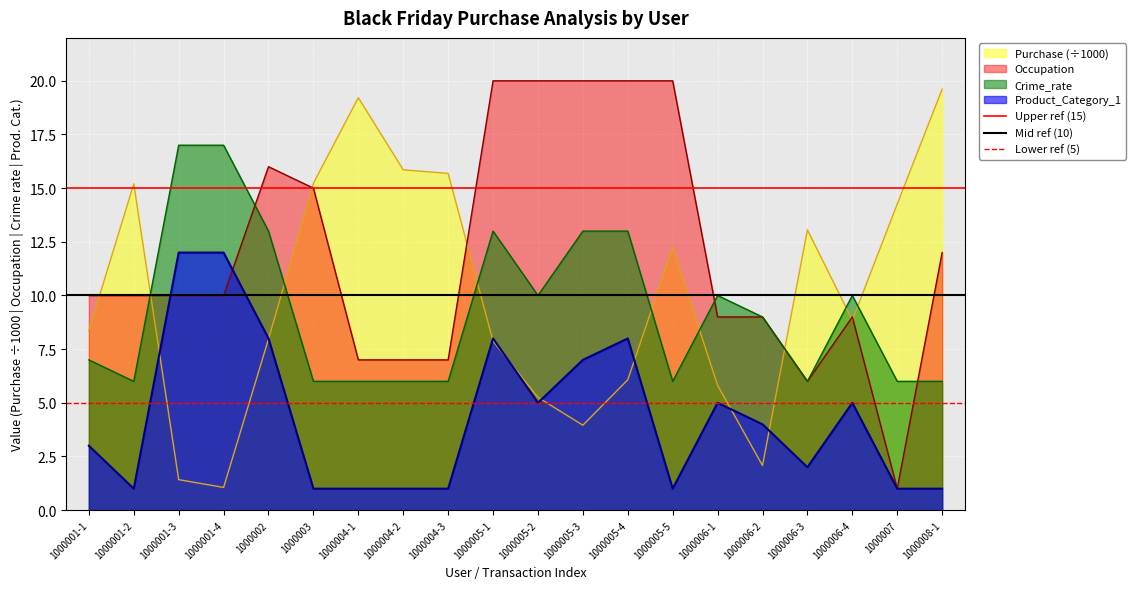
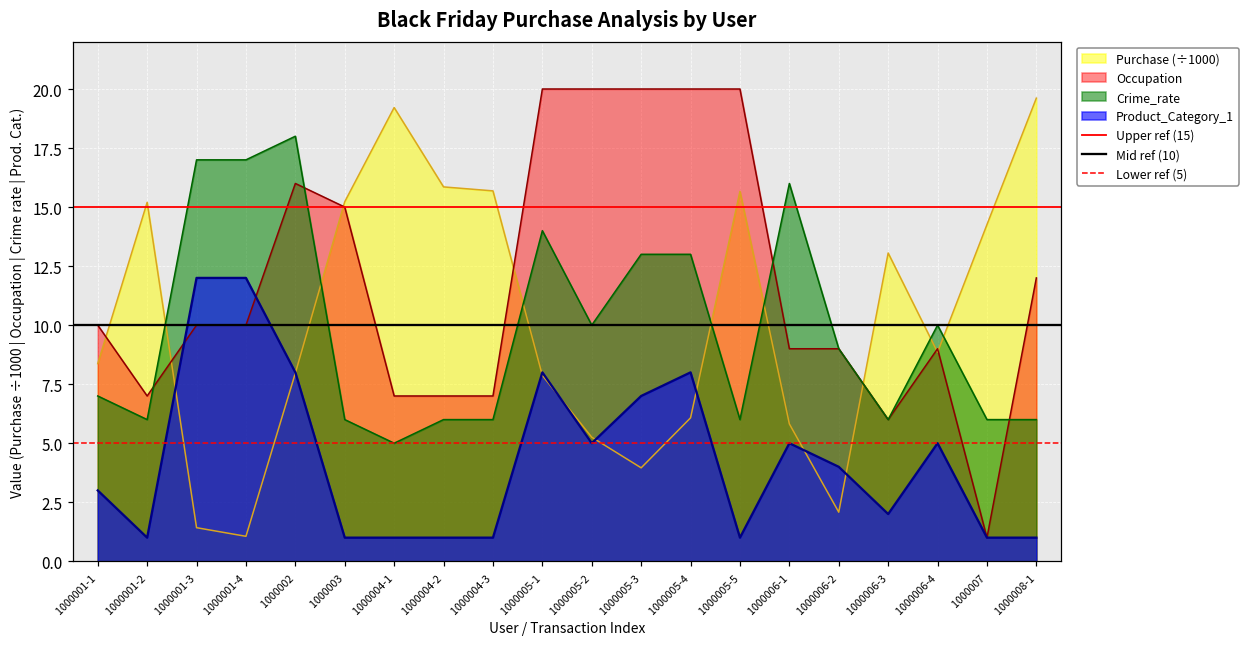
  {
    "Purchase (÷1000)": {
      "1000001-1": 8.4,
      "1000001-2": 15.2,
      "1000001-3": 1.4,
      "1000001-4": 1.1,
      "1000003": 15.2,
      "1000004-1": 19.2,
      "1000004-2": 15.9,
      "1000004-3": 15.7,
      "1000005-1": 7.9,
      "1000005-2": 5.3,
      "1000005-3": 4.0,
      "1000005-4": 6.1,
-     "1000005-5": 12.2,
+     "1000005-5": 15.7,
      "1000006-1": 5.8,
      "1000006-2": 2.1,
      "1000006-3": 13.1,
      "1000006-4": 8.9,
      "1000007": 14.3,
      "1000008-1": 19.6
    },
    "Occupation": {
      "1000001-1": 10,
-     "1000001-2": 10,
+     "1000001-2": 7,
      "1000001-3": 10,
      "1000001-4": 10,
      "1000002": 16,
      "1000003": 15,
      "1000004-1": 7,
      "1000004-2": 7,
      "1000004-3": 7,
      "1000005-1": 20,
      "1000005-2": 20,
      "1000005-3": 20,
      "1000005-4": 20,
      "1000005-5": 20,
      "1000006-1": 9,
      "1000006-4": 9,
      "1000008-1": 12
    },
    "Crime_rate": {
      "1000001-1": 7,
      "1000001-2": 6,
      "1000001-3": 17,
      "1000001-4": 17,
-     "1000002": 13,
+     "1000002": 18,
      "1000003": 6,
-     "1000004-1": 6,
+     "1000004-1": 5,
      "1000004-2": 6,
      "1000004-3": 6,
-     "1000005-1": 13,
+     "1000005-1": 14,
      "1000005-2": 10,
      "1000005-3": 13,
      "1000005-4": 13,
      "1000005-5": 6,
-     "1000006-1": 10,
+     "1000006-1": 16,
      "1000006-4": 10,
      "1000007": 6,
      "1000008-1": 6
    },
    "Product_Category_1": {
      "1000001-1": 3.0,
      "1000001-2": 1.0,
      "1000001-3": 12.0,
      "1000001-4": 12.0,
      "1000003": 1.0,
      "1000004-1": 1.0,
      "1000004-2": 1.0,
      "1000004-3": 1.0,
      "1000005-1": 8.0,
      "1000005-2": 5.0,
      "1000005-3": 7.0,
      "1000005-4": 8.0,
      "1000005-5": 1.0,
      "1000006-1": 5.0,
      "1000006-2": 4.0,
      "1000006-3": 2.0,
      "1000006-4": 5.0,
      "1000008-1": 1.0
    }
  }
